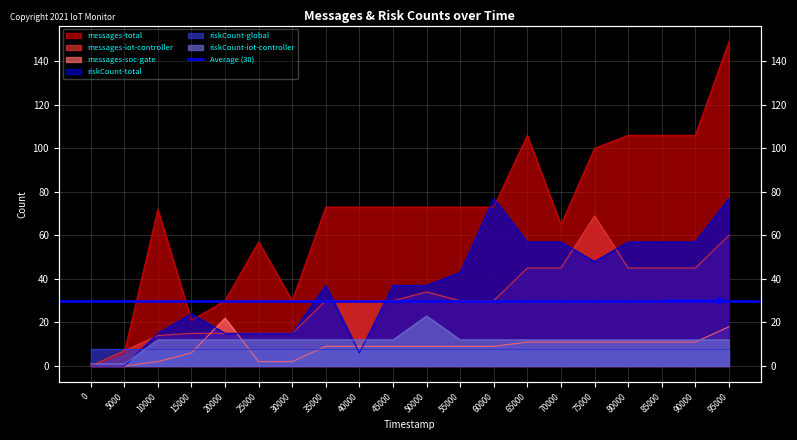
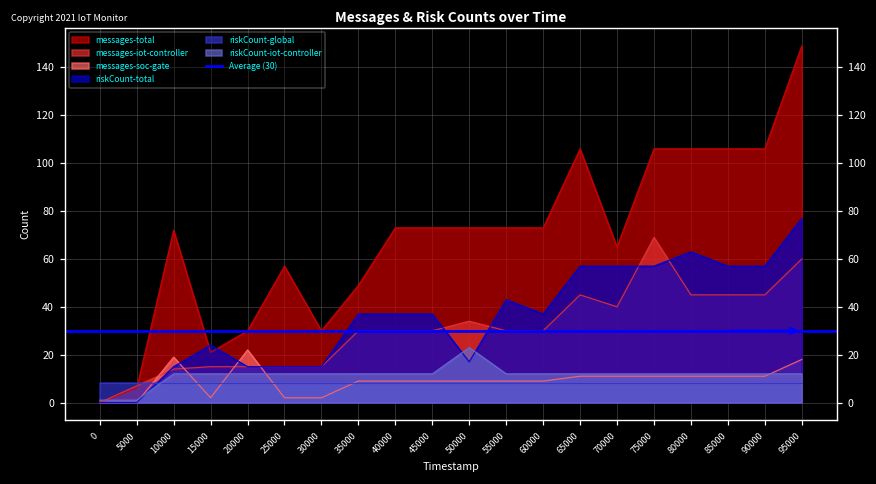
  {
    "messages-total": {
      "10000": 72,
      "15000": 21,
      "20000": 30,
      "25000": 57,
      "30000": 30,
-     "35000": 73,
+     "35000": 49,
      "40000": 73,
      "45000": 73,
      "50000": 73,
      "55000": 73,
      "60000": 73,
      "65000": 106,
      "70000": 65,
-     "75000": 100,
+     "75000": 106,
      "80000": 106,
      "85000": 106,
      "90000": 106,
      "95000": 149
    },
    "messages-iot-controller": {
      "15000": 15,
      "35000": 30,
      "40000": 30,
      "45000": 30,
      "50000": 34,
      "55000": 30,
      "60000": 30,
      "65000": 45,
-     "70000": 45,
+     "70000": 40,
      "75000": 69,
      "80000": 45,
      "85000": 45,
      "90000": 45,
      "95000": 60
    },
    "messages-soc-gate": {
-     "10000": 2,
-     "15000": 6,
+     "10000": 19,
+     "15000": 2,
      "20000": 22,
      "25000": 2,
      "30000": 2,
      "95000": 18
    },
    "riskCount-total": {
      "15000": 24,
      "35000": 37,
-     "40000": 6,
+     "40000": 37,
      "45000": 37,
-     "50000": 37,
+     "50000": 17,
      "55000": 43,
-     "60000": 77,
+     "60000": 37,
      "65000": 57,
      "70000": 57,
-     "75000": 48,
-     "80000": 57,
+     "75000": 57,
+     "80000": 63,
      "85000": 57,
      "90000": 57,
      "95000": 77
    },
    "riskCount-global": {
      "0": 8,
      "10000": 8,
      "15000": 8,
      "20000": 8,
      "25000": 8,
      "30000": 8,
      "65000": 8,
      "70000": 8,
      "75000": 8,
      "80000": 8,
      "85000": 8,
      "90000": 8,
      "95000": 8
    },
    "riskCount-iot-controller": {
      "10000": 12,
      "15000": 12,
      "20000": 12,
      "25000": 12,
      "30000": 12,
      "35000": 12,
      "40000": 12,
      "45000": 12,
      "50000": 23,
      "55000": 12,
      "60000": 12,
      "95000": 12
    }
  }
